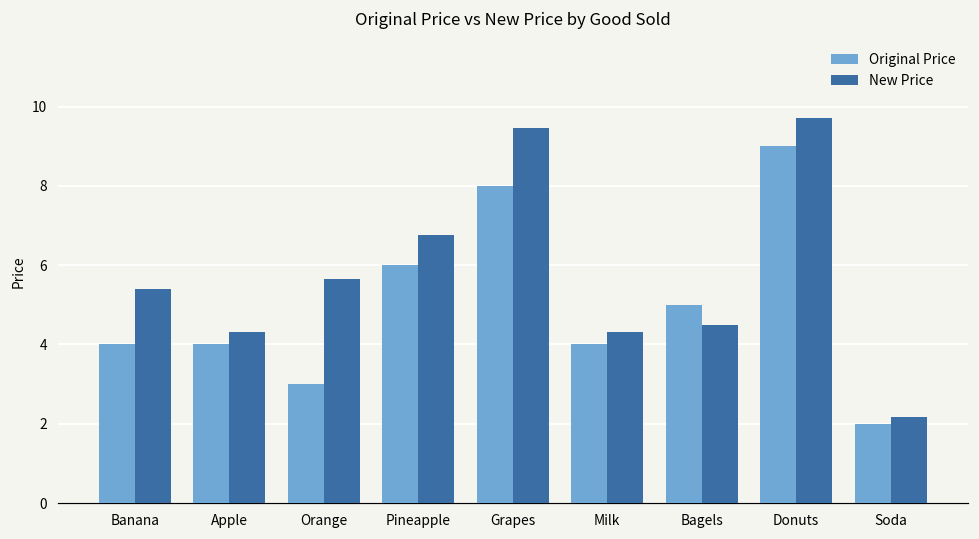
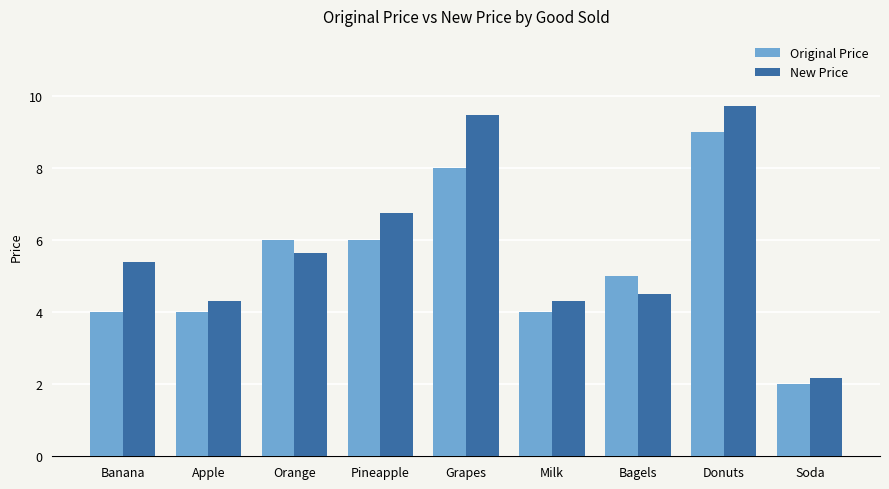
  {
    "Original Price": {
      "Banana": 4,
      "Apple": 4,
-     "Orange": 3,
+     "Orange": 6,
      "Pineapple": 6,
      "Grapes": 8,
      "Milk": 4,
      "Bagels": 5,
      "Donuts": 9,
      "Soda": 2
    },
    "New Price": {
      "Banana": 5.4,
      "Apple": 4.3,
      "Orange": 5.6,
      "Pineapple": 6.8,
      "Grapes": 9.5,
      "Milk": 4.3,
      "Bagels": 4.5,
      "Donuts": 9.7,
      "Soda": 2.2
    }
  }
